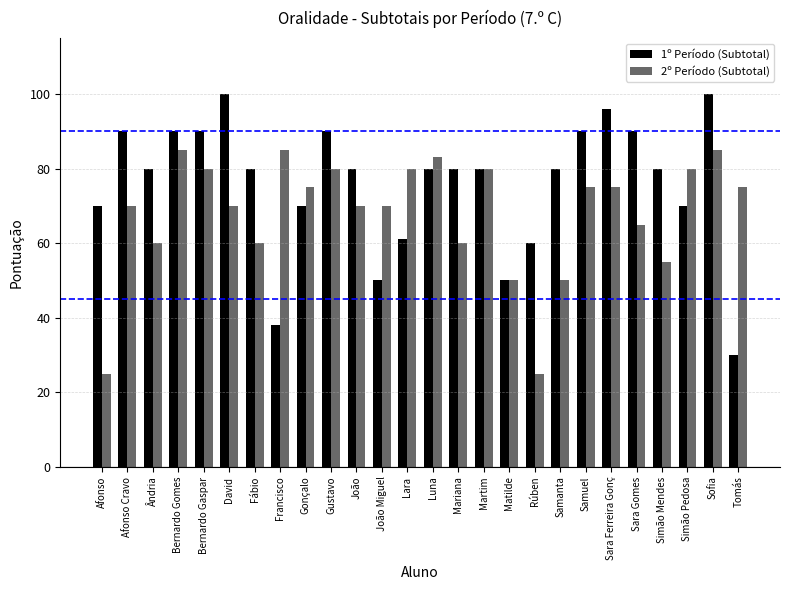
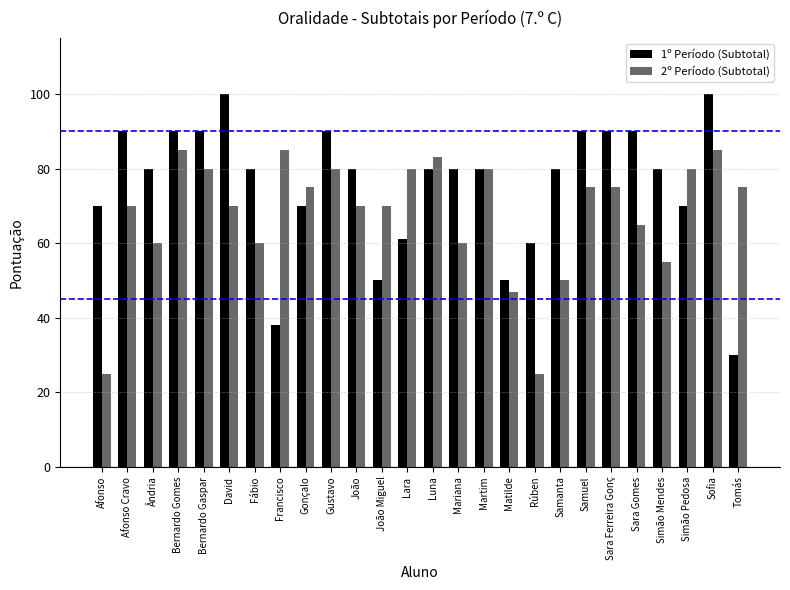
  {
    "1º Período (Subtotal)": {
      "Afonso": 70,
      "Afonso Cravo": 90,
      "Ândria": 80,
      "Bernardo Gomes": 90,
      "Bernardo Gaspar": 90,
      "David": 100,
      "Fábio": 80,
      "Francisco": 38,
      "Gonçalo": 70,
      "Gustavo": 90,
      "João": 80,
      "João Miguel": 50,
      "Lara": 61,
      "Luna": 80,
      "Mariana": 80,
      "Martim": 80,
      "Matilde": 50,
      "Rúben": 60,
      "Samanta": 80,
      "Samuel": 90,
-     "Sara Ferreira Gonç": 96,
+     "Sara Ferreira Gonç": 90,
      "Sara Gomes": 90,
      "Simão Mendes": 80,
      "Simão Pedosa": 70,
      "Sofia": 100,
      "Tomás": 30
    },
    "2º Período (Subtotal)": {
      "Afonso": 25,
      "Afonso Cravo": 70,
      "Ândria": 60,
      "Bernardo Gomes": 85,
      "Bernardo Gaspar": 80,
      "David": 70,
      "Fábio": 60,
      "Francisco": 85,
      "Gonçalo": 75,
      "Gustavo": 80,
      "João": 70,
      "João Miguel": 70,
      "Lara": 80,
      "Luna": 83,
      "Mariana": 60,
      "Martim": 80,
-     "Matilde": 50,
+     "Matilde": 47,
      "Rúben": 25,
      "Samanta": 50,
      "Samuel": 75,
      "Sara Ferreira Gonç": 75,
      "Sara Gomes": 65,
      "Simão Mendes": 55,
      "Simão Pedosa": 80,
      "Sofia": 85,
      "Tomás": 75
    }
  }
